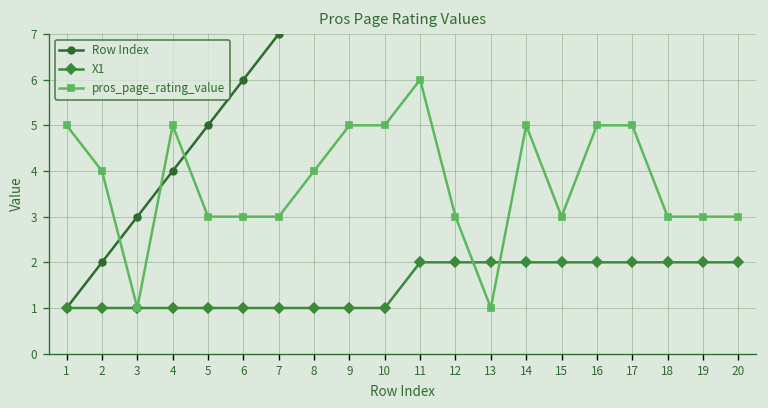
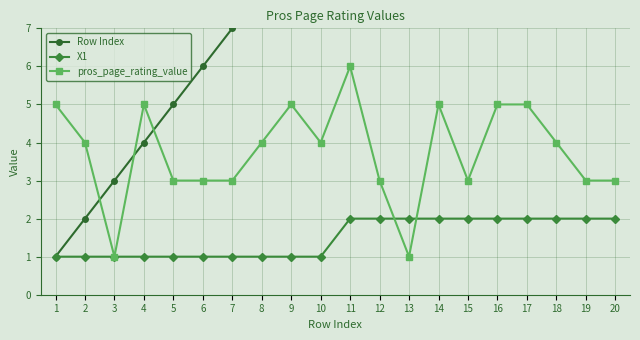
  {
    "pros_page_rating_value": {
      "1": 5,
      "2": 4,
      "4": 5,
      "5": 3,
      "6": 3,
      "7": 3,
      "8": 4,
      "9": 5,
-     "10": 5,
+     "10": 4,
      "11": 6,
      "12": 3,
      "13": 1,
      "14": 5,
      "15": 3,
      "16": 5,
      "17": 5,
-     "18": 3,
+     "18": 4,
      "19": 3,
      "20": 3
    }
  }
